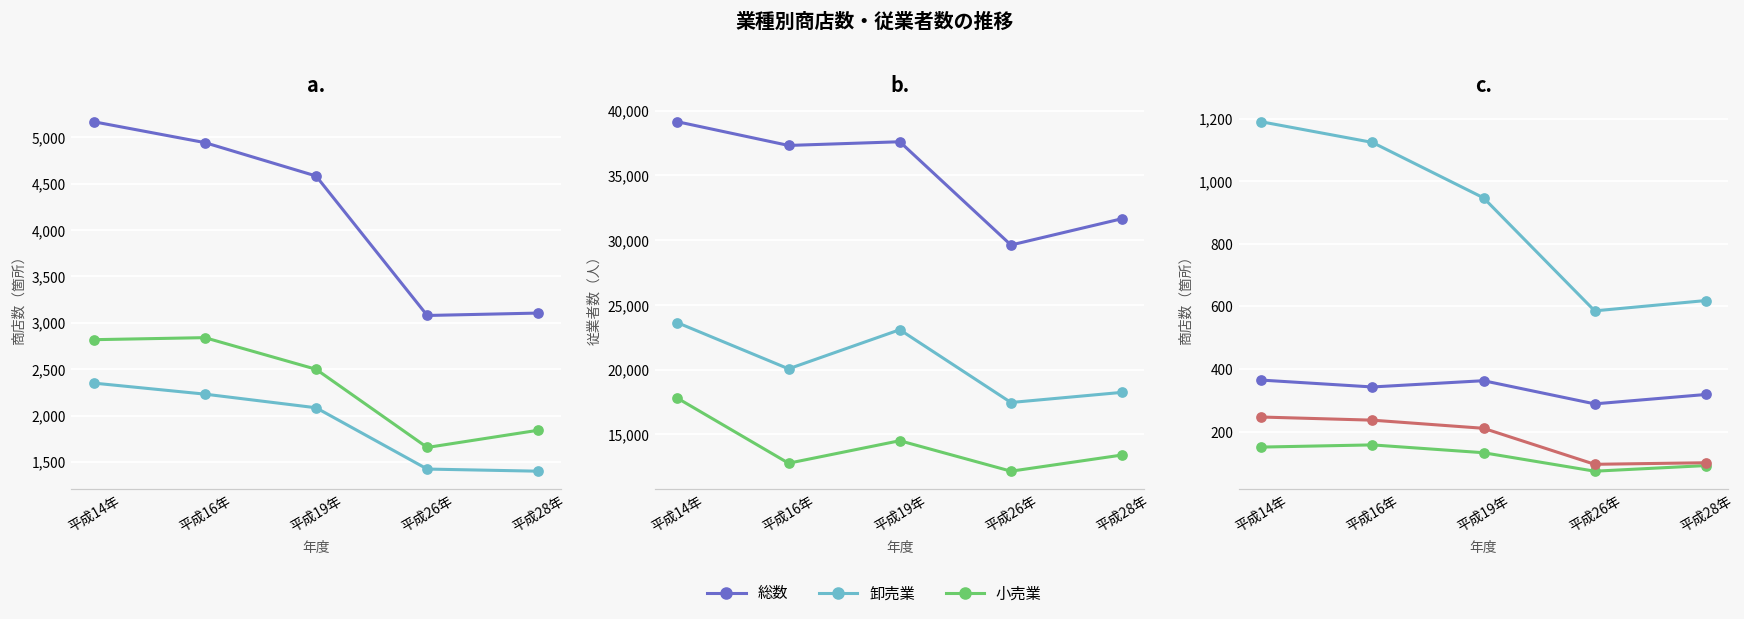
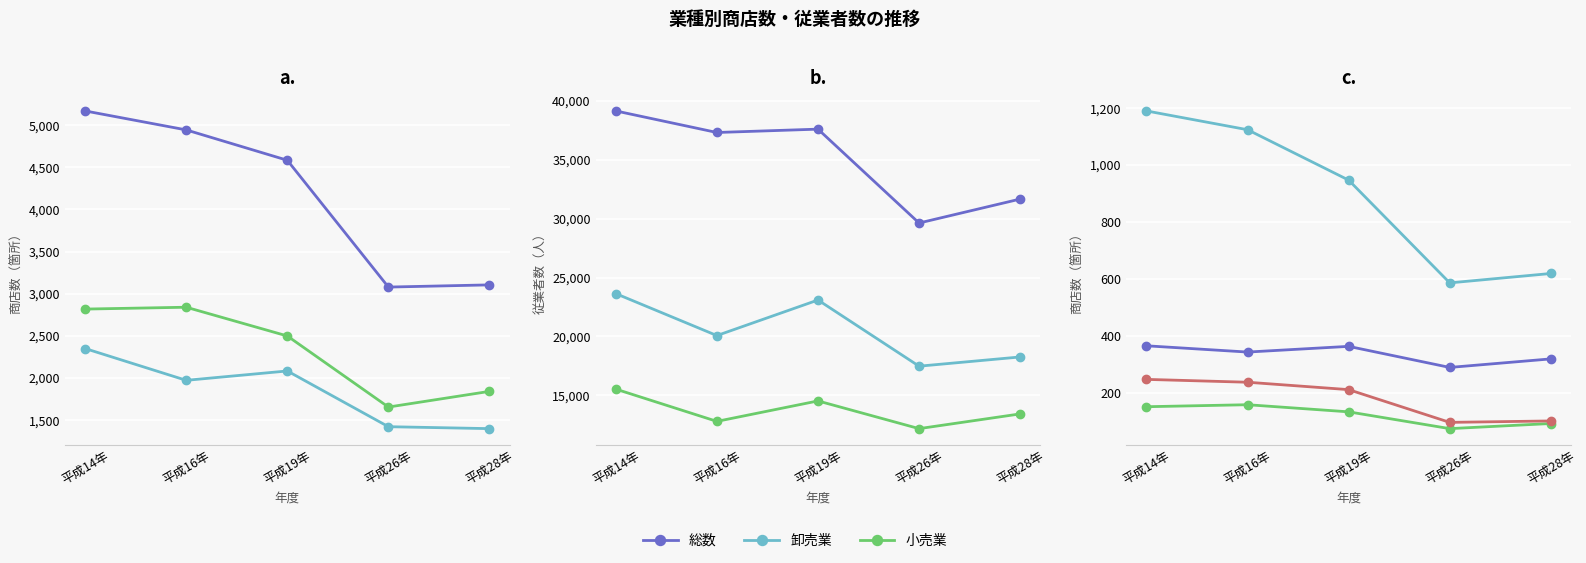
  {
    "a.": {
      "総数": {
        "平成14年": "5,200",
        "平成16年": "4,900",
        "平成19年": "4,600",
        "平成26年": "3,100",
        "平成28年": "3,100"
      },
      "卸売業": {
        "平成14年": "2,400",
-       "平成16年": "2,200",
+       "平成16年": "2,000",
        "平成19年": "2,100",
        "平成26年": "1,400",
        "平成28年": "1,400"
      },
      "小売業": {
        "平成14年": "2,800",
        "平成16年": "2,800",
        "平成19年": "2,500",
        "平成26年": "1,700",
        "平成28年": "1,800"
      }
    },
    "b.": {
      "総数": {
        "平成14年": "39,200",
        "平成16年": "37,300",
        "平成19年": "37,600",
        "平成26年": "29,600",
        "平成28年": "31,700"
      },
      "卸売業": {
        "平成14年": "23,600",
        "平成16年": "20,100",
        "平成19年": "23,100",
        "平成26年": "17,500",
        "平成28年": "18,300"
      },
      "小売業": {
-       "平成14年": "17,800",
+       "平成14年": "15,500",
        "平成16年": "12,800",
        "平成19年": "14,500",
        "平成26年": "12,200",
        "平成28年": "13,400"
      }
    }
  }
